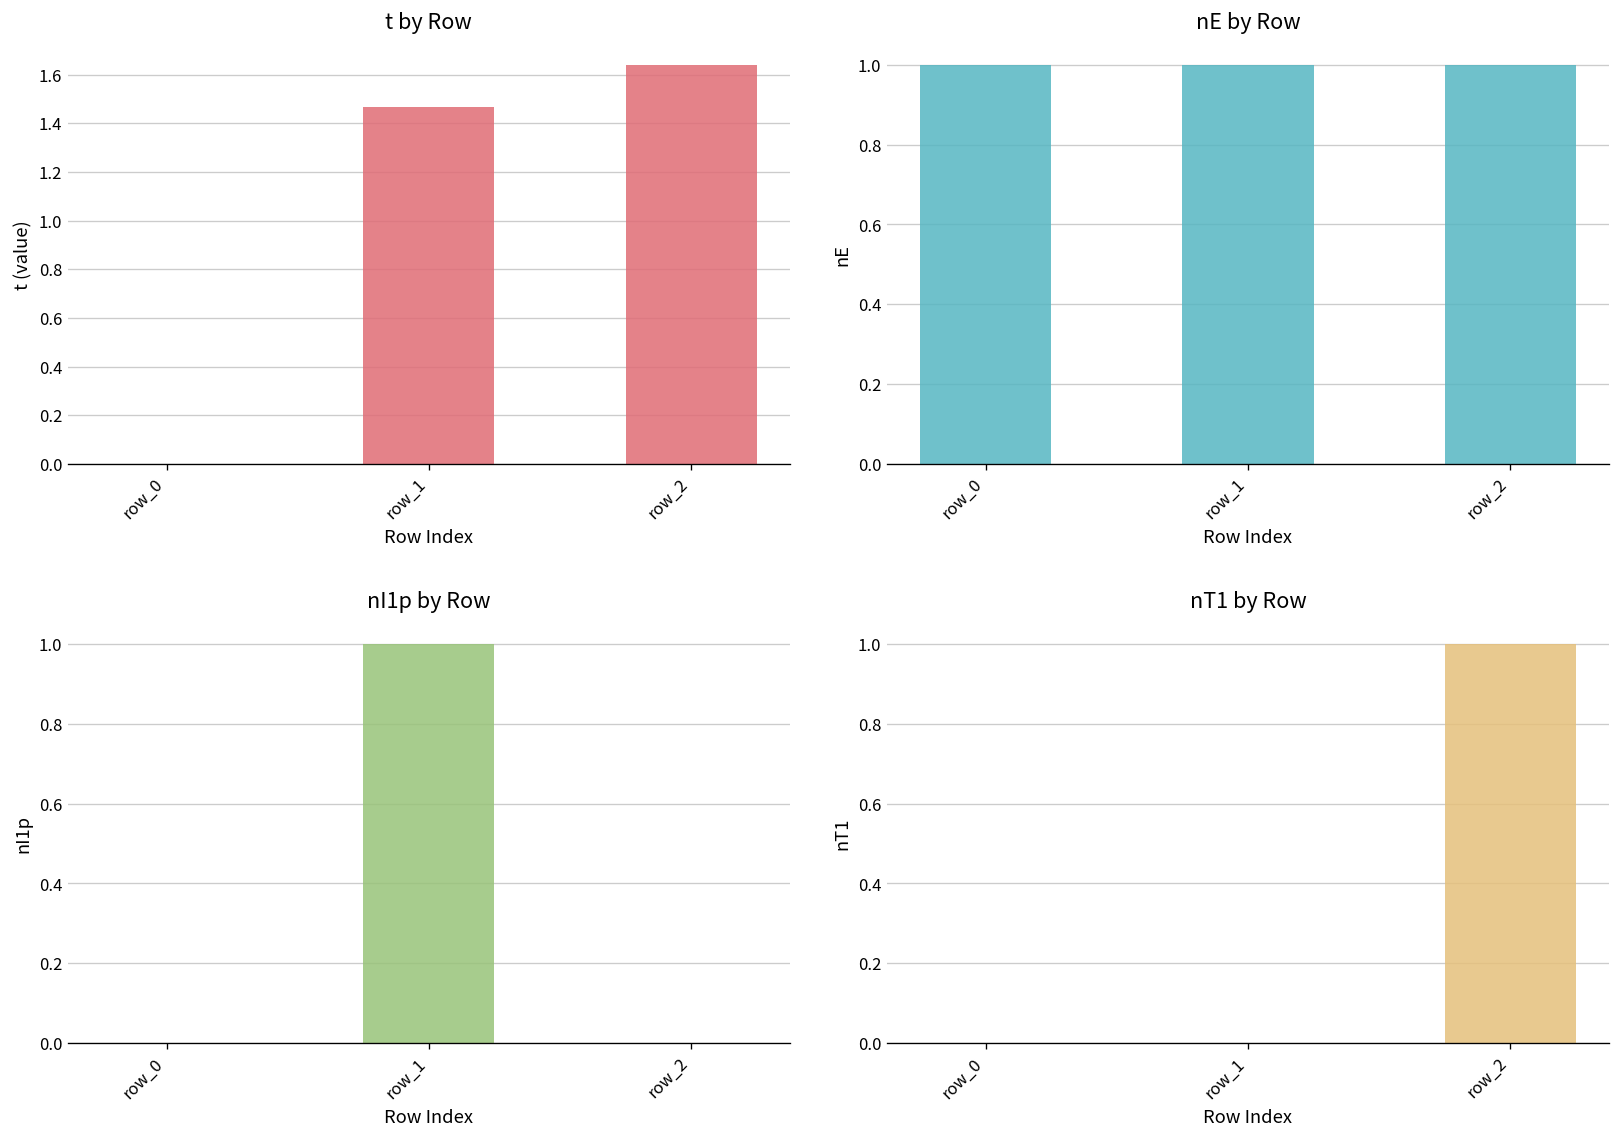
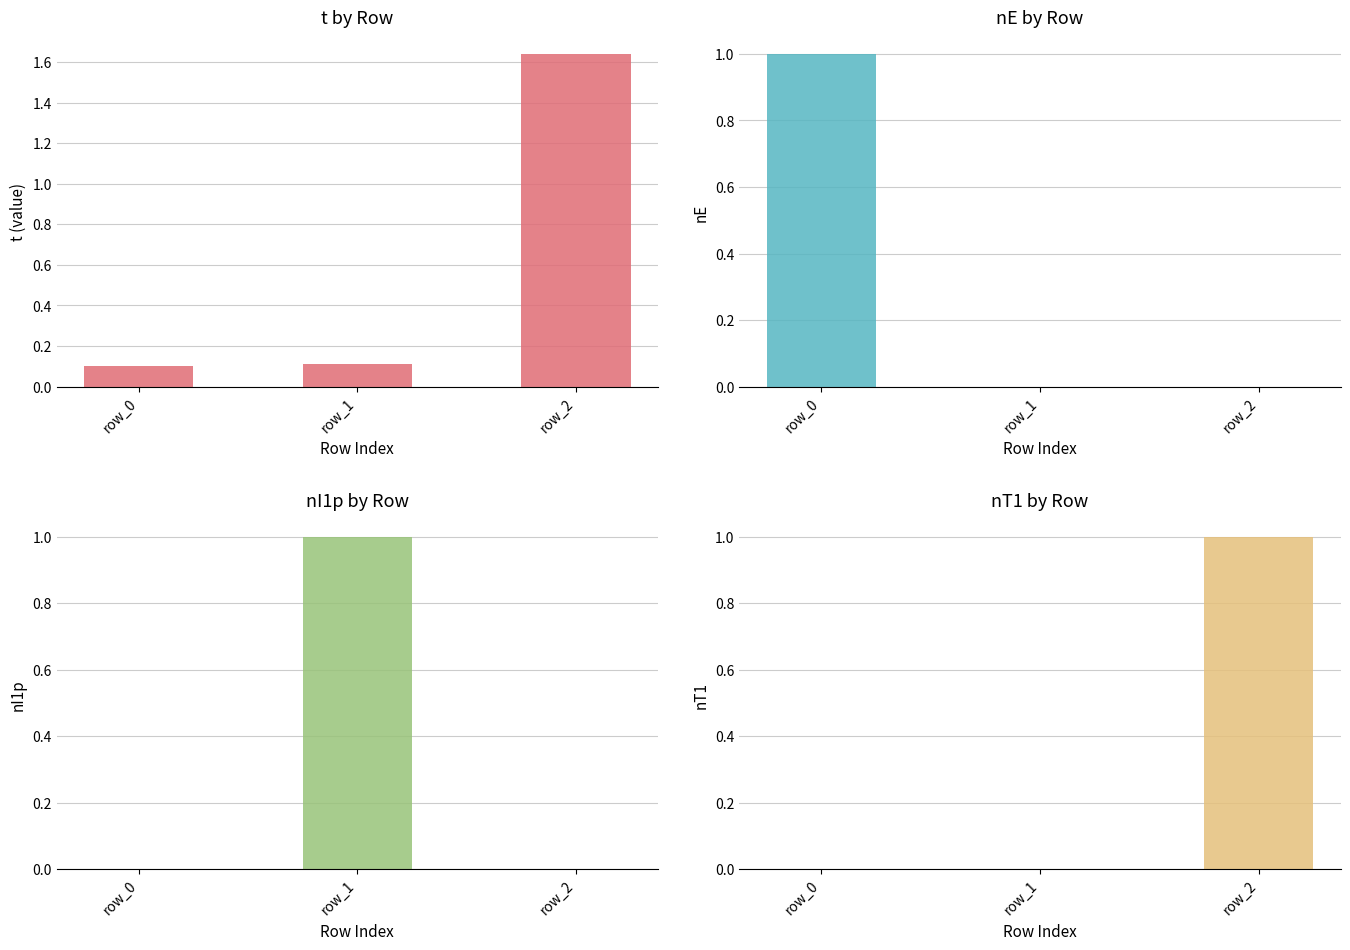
  {
    "t by Row": {
-     "row_0": 0.0,
-     "row_1": 1.47,
+     "row_0": 0.1,
+     "row_1": 0.11,
      "row_2": 1.64
    },
    "nE by Row": {
      "row_0": 1,
-     "row_1": 1,
-     "row_2": 1
+     "row_1": 0,
+     "row_2": 0
    },
    "nI1p by Row": {
      "row_0": 0.00,
      "row_1": 1.00,
      "row_2": 0.00
    },
    "nT1 by Row": {
      "row_0": 0.00,
      "row_1": 0.00,
      "row_2": 1.00
    }
  }
